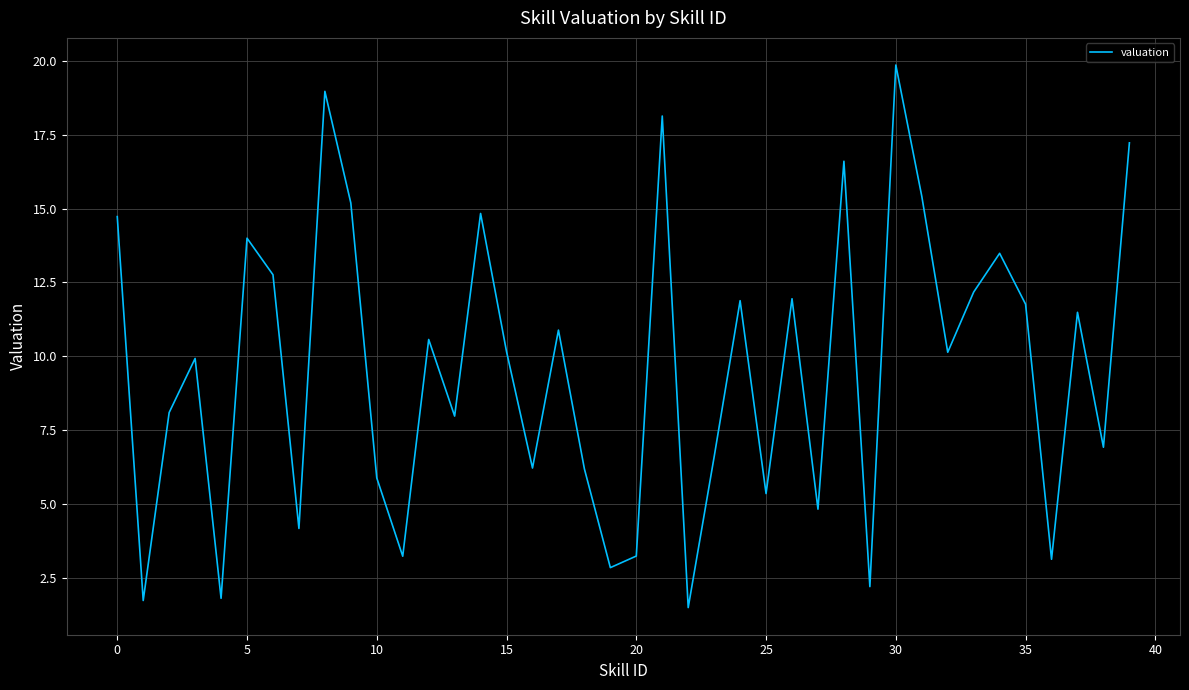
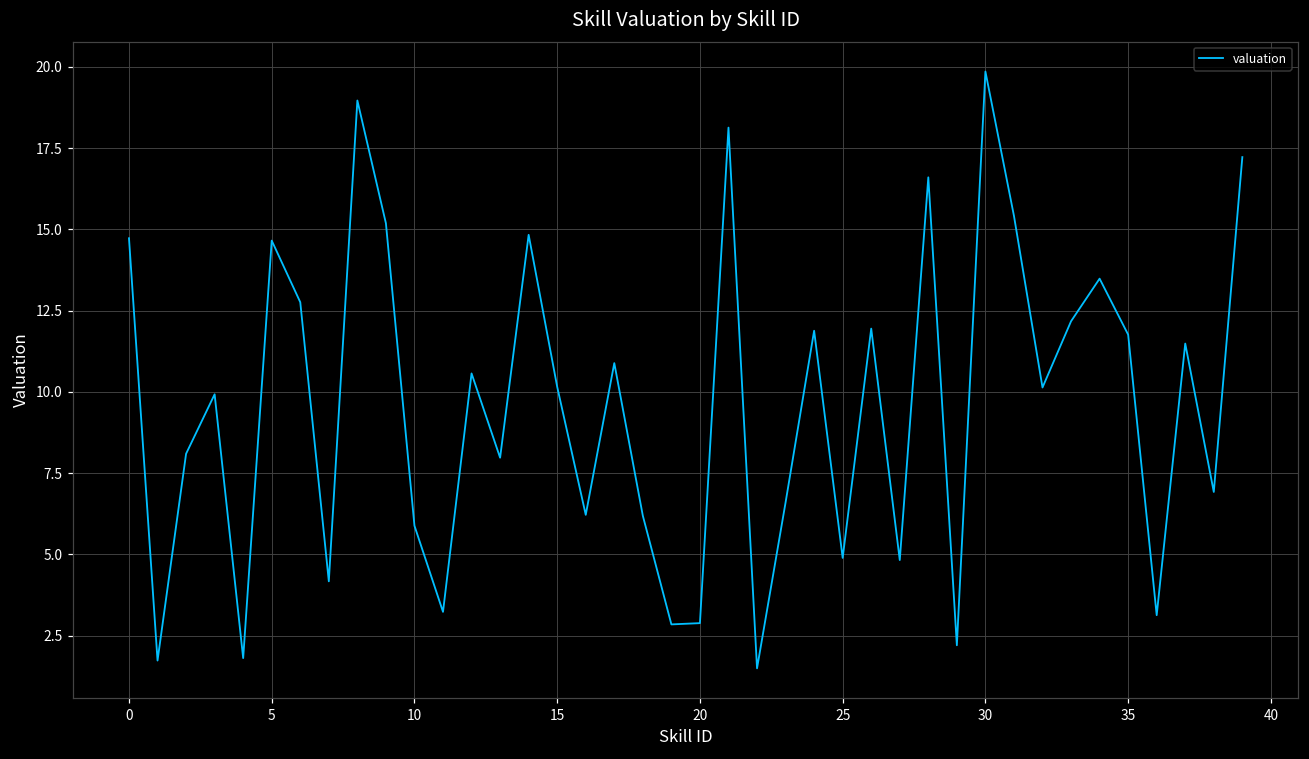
  {
    "0": 14.7,
-   "5": 14.0,
+   "5": 14.7,
    "10": 5.9,
    "15": 10.2,
-   "20": 3.2,
-   "25": 5.4,
+   "20": 2.9,
+   "25": 4.9,
    "30": 19.9,
    "35": 11.8
  }
